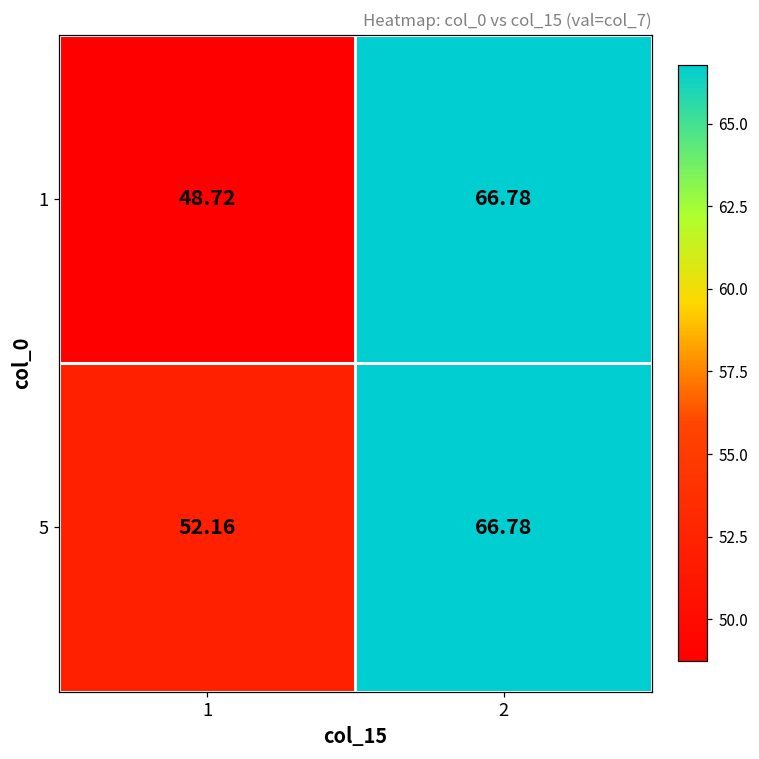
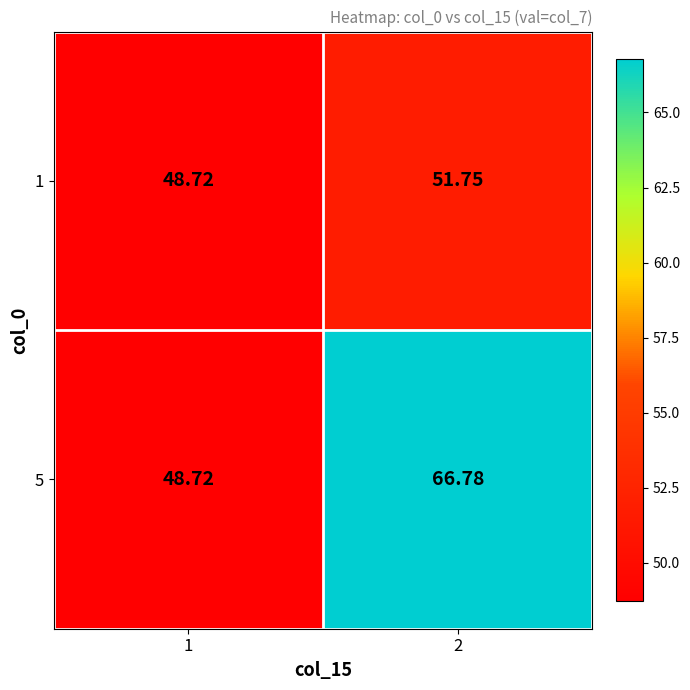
  {
    "1": {
      "1": 48.72,
-     "2": 66.78
+     "2": 51.75
    },
    "5": {
-     "1": 52.16,
+     "1": 48.72,
      "2": 66.78
    }
  }
